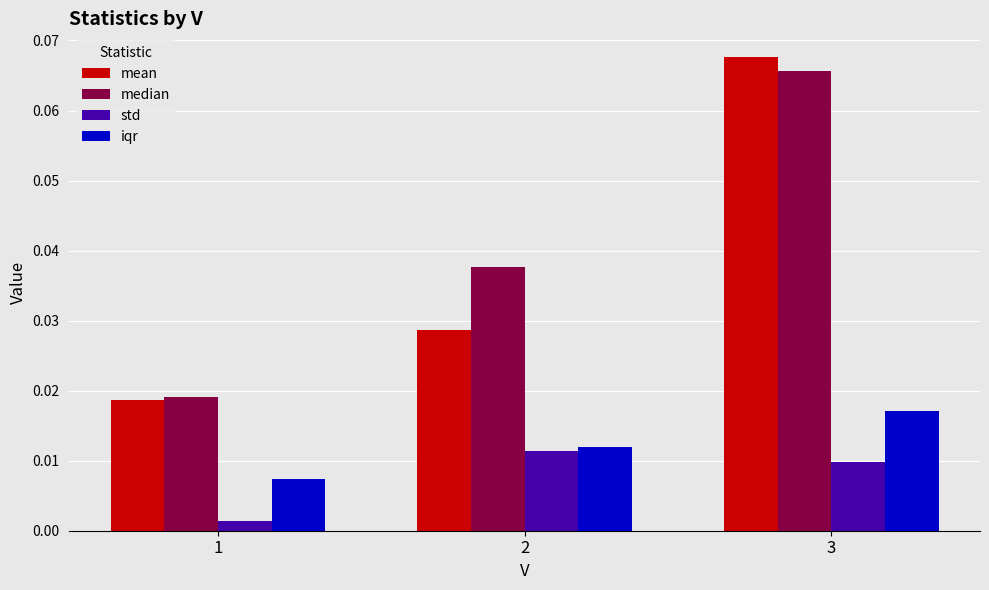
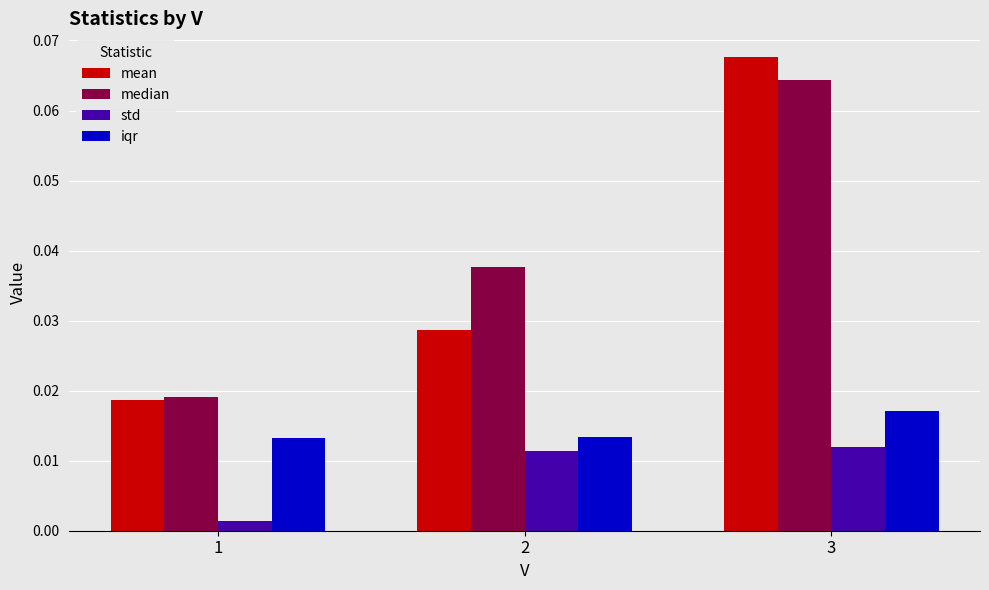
  {
    "mean": {
      "1": 0.019,
      "2": 0.029,
      "3": 0.068
    },
    "median": {
      "1": 0.019,
      "2": 0.038,
-     "3": 0.066
+     "3": 0.064
    },
    "std": {
      "1": 0.001,
      "2": 0.011,
-     "3": 0.010
+     "3": 0.012
    },
    "iqr": {
-     "1": 0.007,
-     "2": 0.012,
+     "1": 0.013,
+     "2": 0.013,
      "3": 0.017
    }
  }
